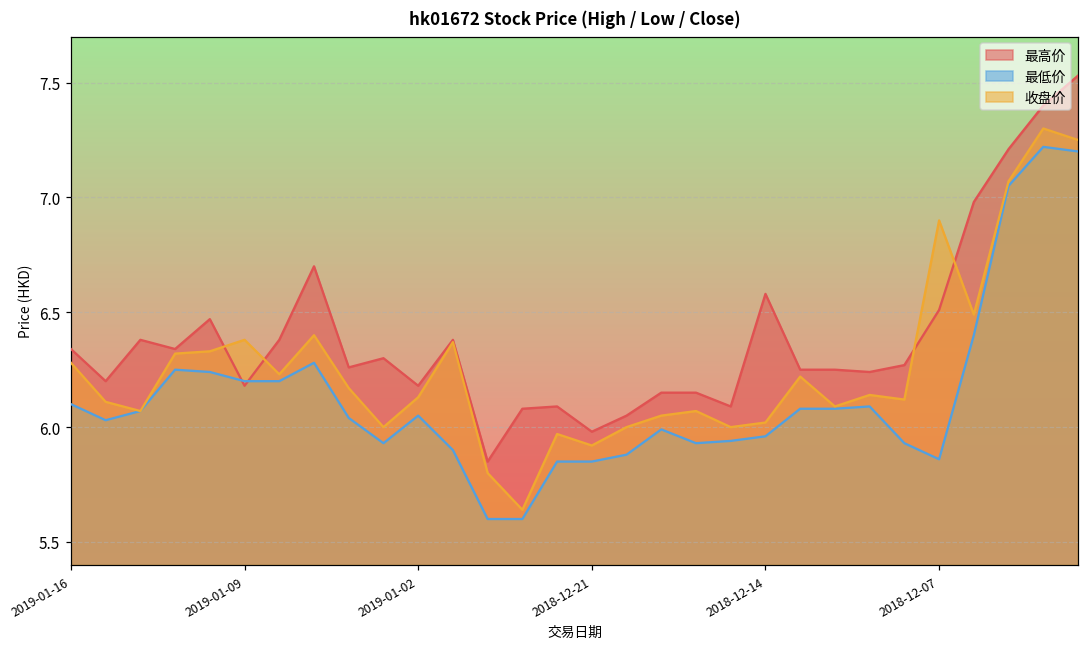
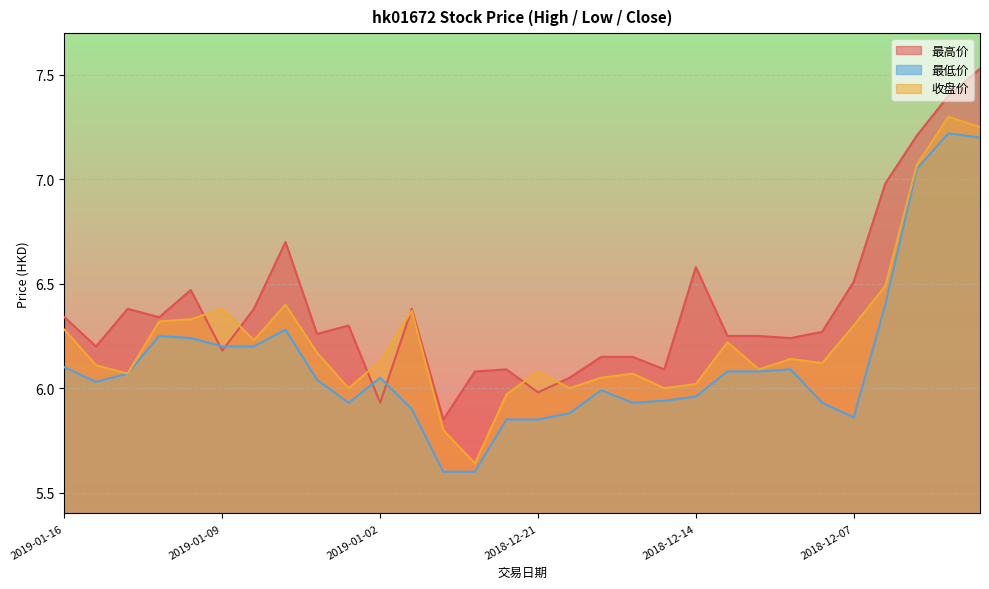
  {
    "最高价": {
      "2019-01-16": 6.34,
      "2019-01-09": 6.18,
-     "2019-01-02": 6.18,
+     "2019-01-02": 5.93,
      "2018-12-21": 5.98,
      "2018-12-14": 6.58,
      "2018-12-07": 6.51
    },
    "最低价": {
      "2019-01-16": 6.10,
      "2019-01-09": 6.20,
      "2019-01-02": 6.05,
      "2018-12-21": 5.85,
      "2018-12-14": 5.96,
      "2018-12-07": 5.86
    },
    "收盘价": {
      "2019-01-16": 6.28,
      "2019-01-09": 6.38,
      "2019-01-02": 6.13,
-     "2018-12-21": 5.92,
+     "2018-12-21": 6.08,
      "2018-12-14": 6.02,
-     "2018-12-07": 6.9
+     "2018-12-07": 6.3
    }
  }
